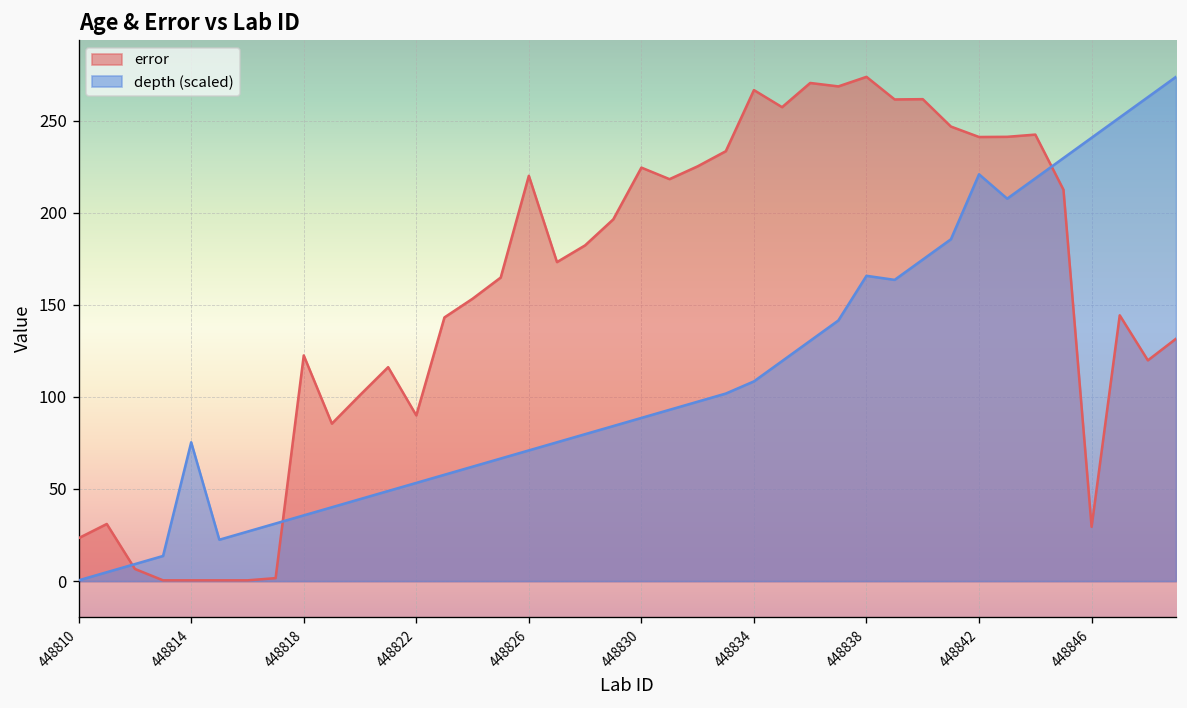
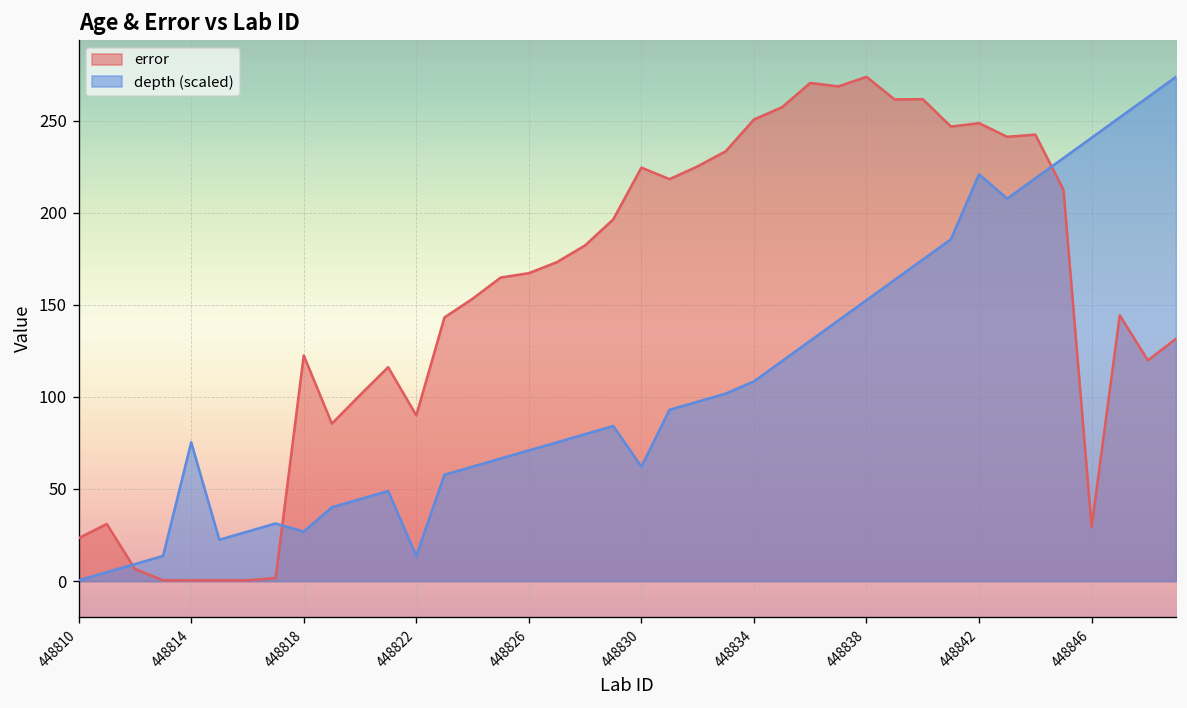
  {
    "error": {
      "448810": 23,
      "448814": 0,
      "448818": 122,
      "448822": 90,
-     "448826": 220,
+     "448826": 167,
      "448830": 224,
-     "448834": 267,
+     "448834": 251,
      "448838": 274,
-     "448842": 241,
+     "448842": 249,
      "448846": 29
    },
    "depth (scaled)": {
      "448810": 0,
      "448814": 75,
-     "448818": 36,
-     "448822": 53,
+     "448818": 27,
+     "448822": 14,
      "448826": 71,
-     "448830": 89,
+     "448830": 62,
      "448834": 108,
-     "448838": 166,
+     "448838": 152,
      "448842": 221,
      "448846": 241
    }
  }
